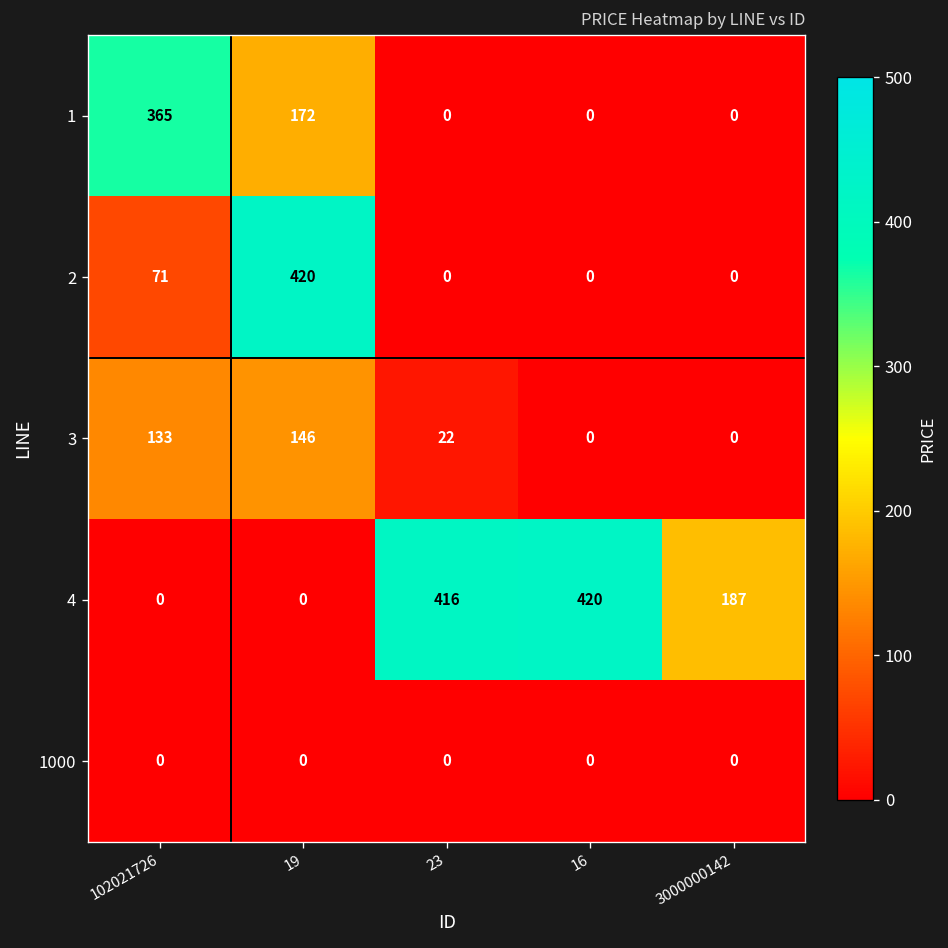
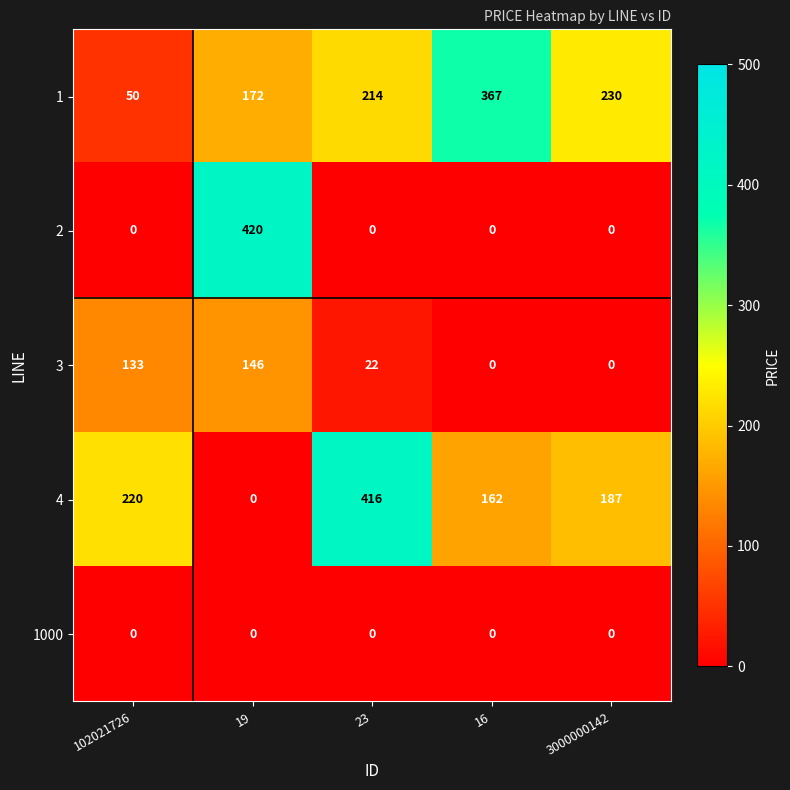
  {
    "1": {
-     "102021726": 365,
+     "102021726": 50,
      "19": 172,
-     "23": 0,
-     "16": 0,
-     "3000000142": 0
+     "23": 214,
+     "16": 367,
+     "3000000142": 230
    },
    "2": {
-     "102021726": 71,
+     "102021726": 0,
      "19": 420,
      "23": 0,
      "16": 0,
      "3000000142": 0
    },
    "3": {
      "102021726": 133,
      "19": 146,
      "23": 22,
      "16": 0,
      "3000000142": 0
    },
    "4": {
-     "102021726": 0,
+     "102021726": 220,
      "19": 0,
      "23": 416,
-     "16": 420,
+     "16": 162,
      "3000000142": 187
    },
    "1000": {
      "102021726": 0,
      "19": 0,
      "23": 0,
      "16": 0,
      "3000000142": 0
    }
  }
